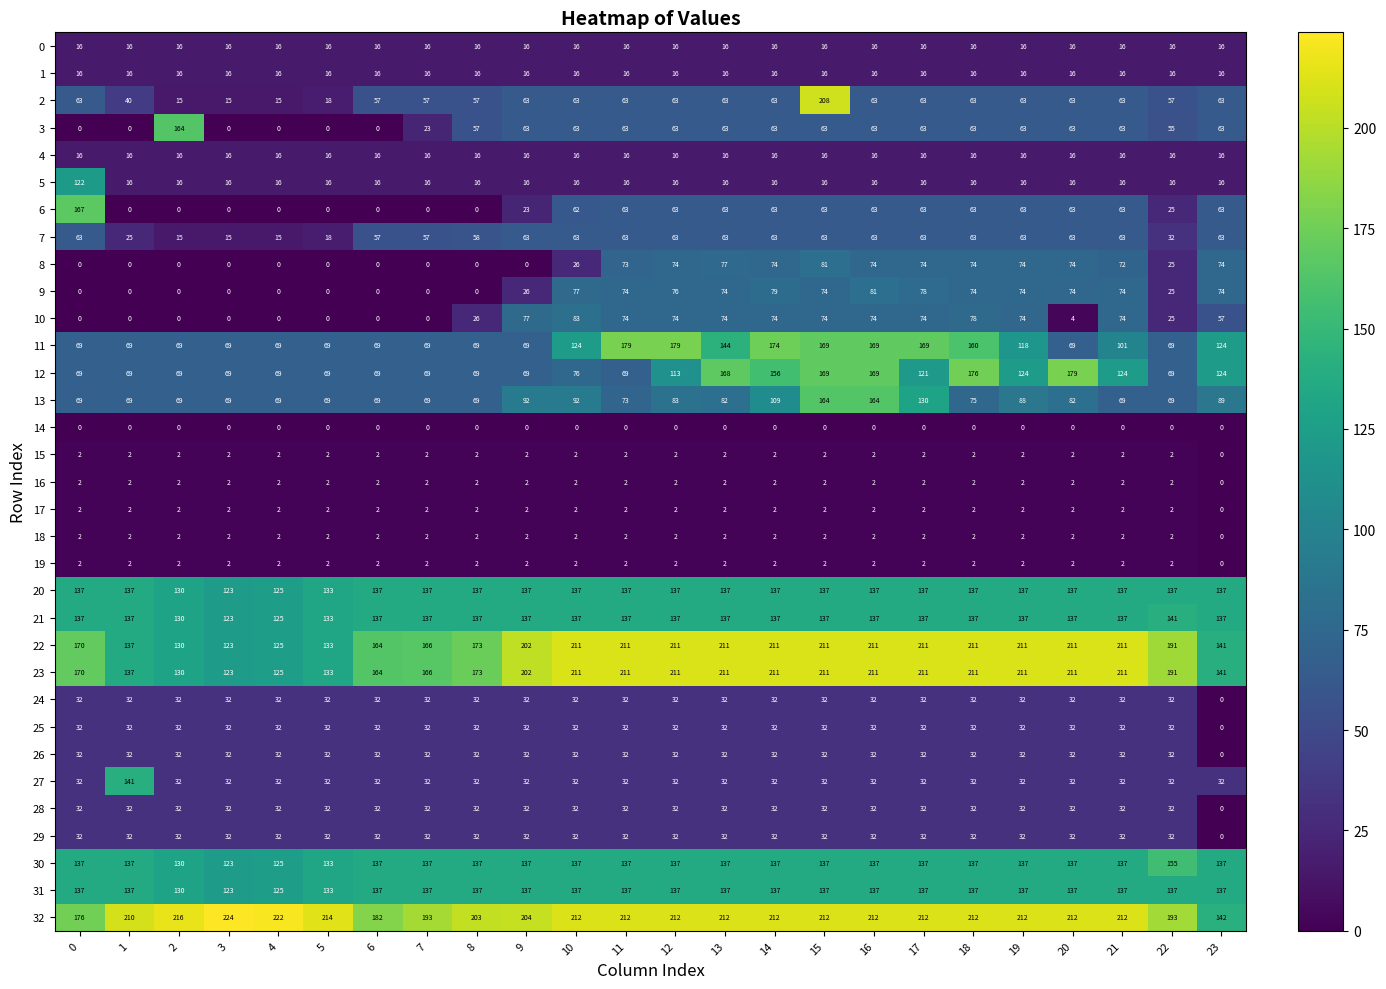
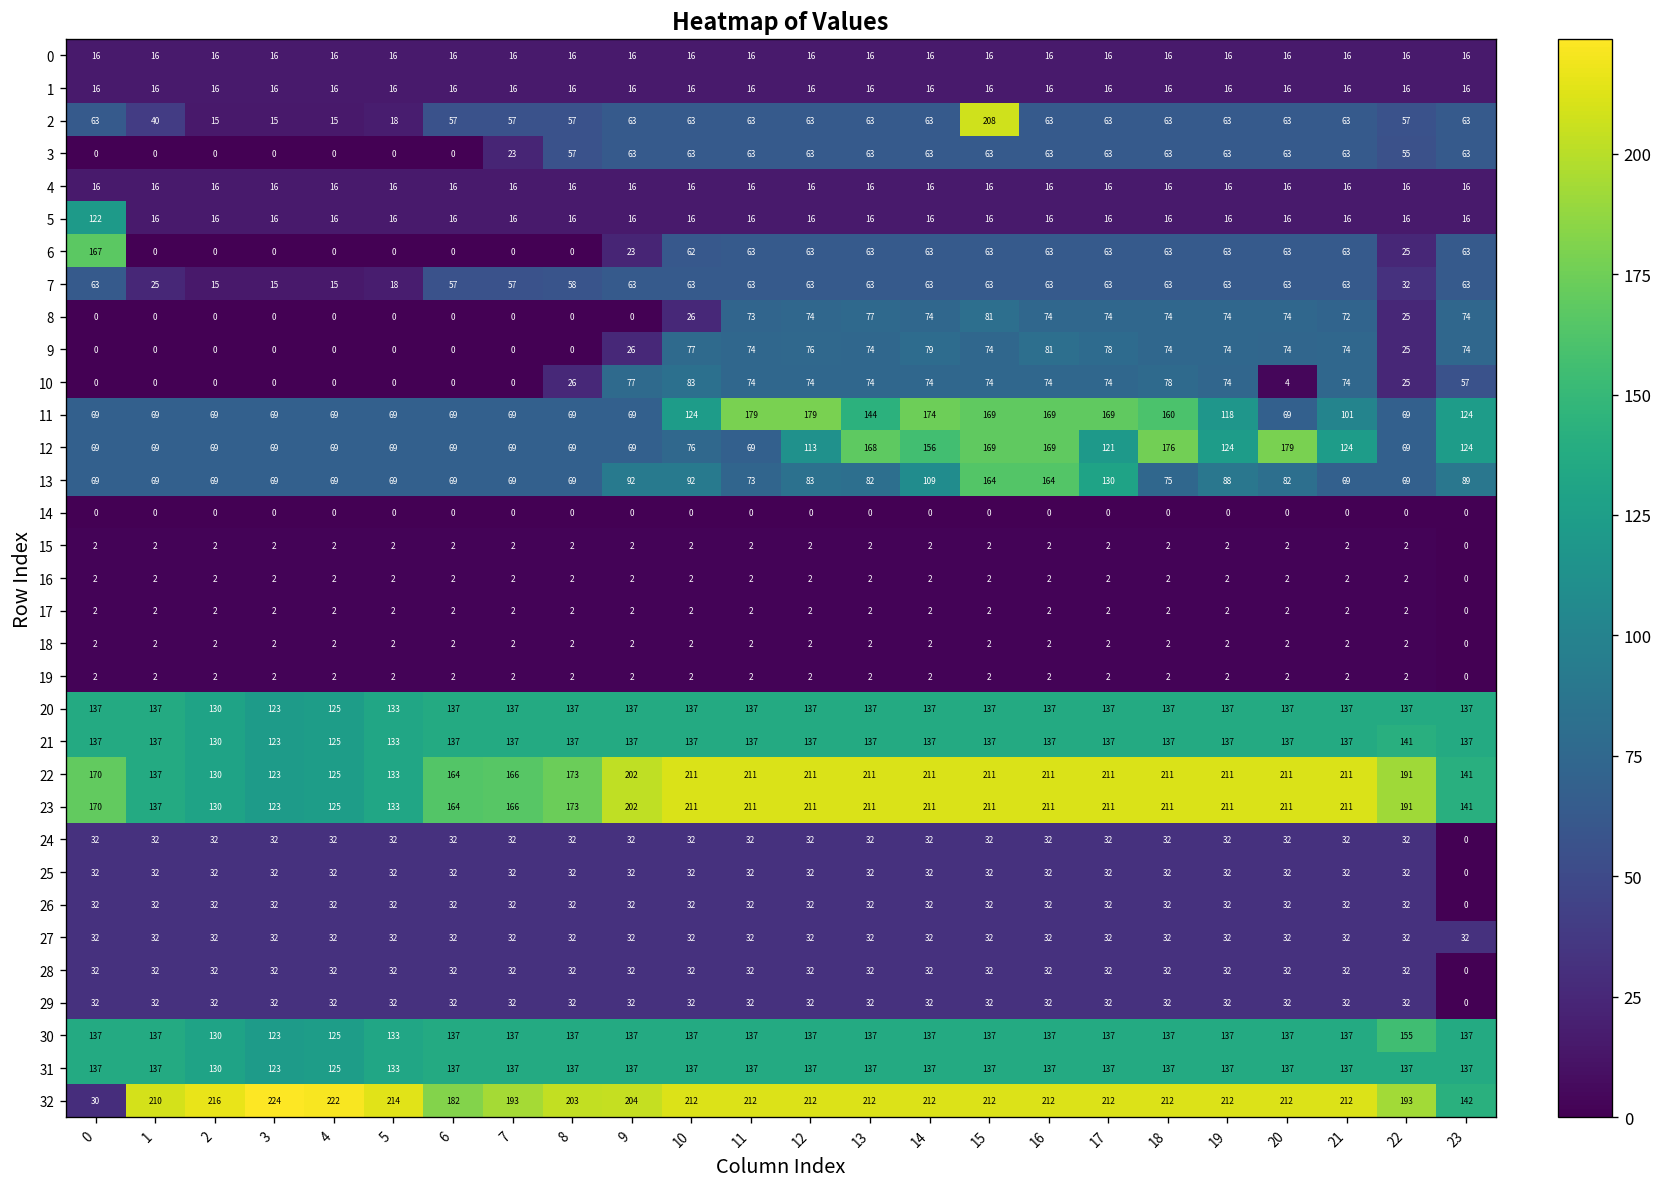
  {
    "3": {
      "0": 0,
      "1": 0,
-     "2": 164,
+     "2": 0,
      "3": 0,
      "4": 0,
      "5": 0,
      "6": 0,
      "7": 23,
      "8": 57,
      "9": 63,
      "10": 63,
      "11": 63,
      "12": 63,
      "13": 63,
      "14": 63,
      "15": 63,
      "16": 63,
      "17": 63,
      "18": 63,
      "19": 63,
      "20": 63,
      "21": 63,
      "22": 55,
      "23": 63
    },
    "27": {
      "0": 32,
-     "1": 141,
+     "1": 32,
      "2": 32,
      "3": 32,
      "4": 32,
      "5": 32,
      "6": 32,
      "7": 32,
      "8": 32,
      "9": 32,
      "10": 32,
      "11": 32,
      "12": 32,
      "13": 32,
      "14": 32,
      "15": 32,
      "16": 32,
      "17": 32,
      "18": 32,
      "19": 32,
      "20": 32,
      "21": 32,
      "22": 32,
      "23": 32
    },
    "32": {
-     "0": 176,
+     "0": 30,
      "1": 210,
      "2": 216,
      "3": 224,
      "4": 222,
      "5": 214,
      "6": 182,
      "7": 193,
      "8": 203,
      "9": 204,
      "10": 212,
      "11": 212,
      "12": 212,
      "13": 212,
      "14": 212,
      "15": 212,
      "16": 212,
      "17": 212,
      "18": 212,
      "19": 212,
      "20": 212,
      "21": 212,
      "22": 193,
      "23": 142
    }
  }
